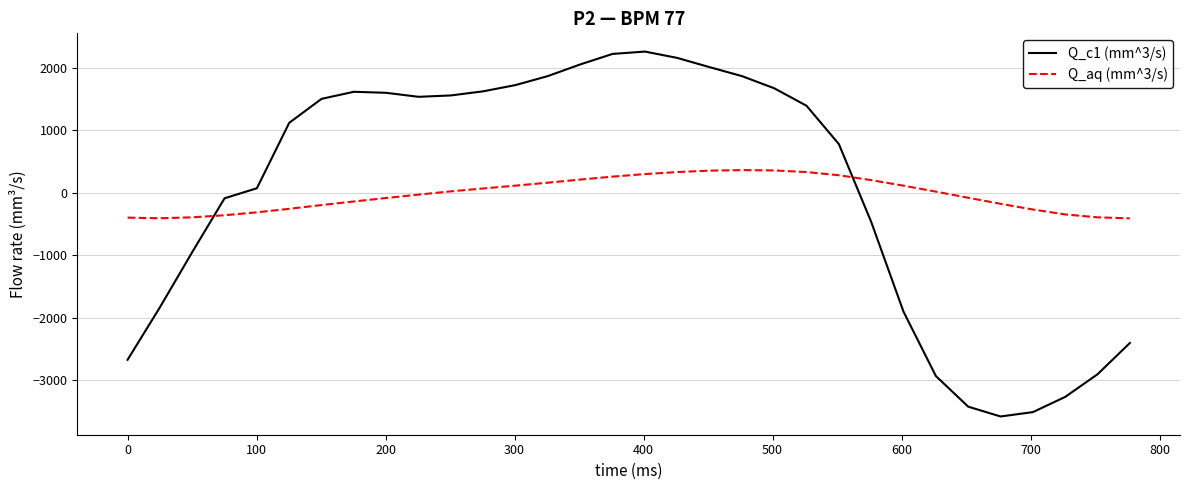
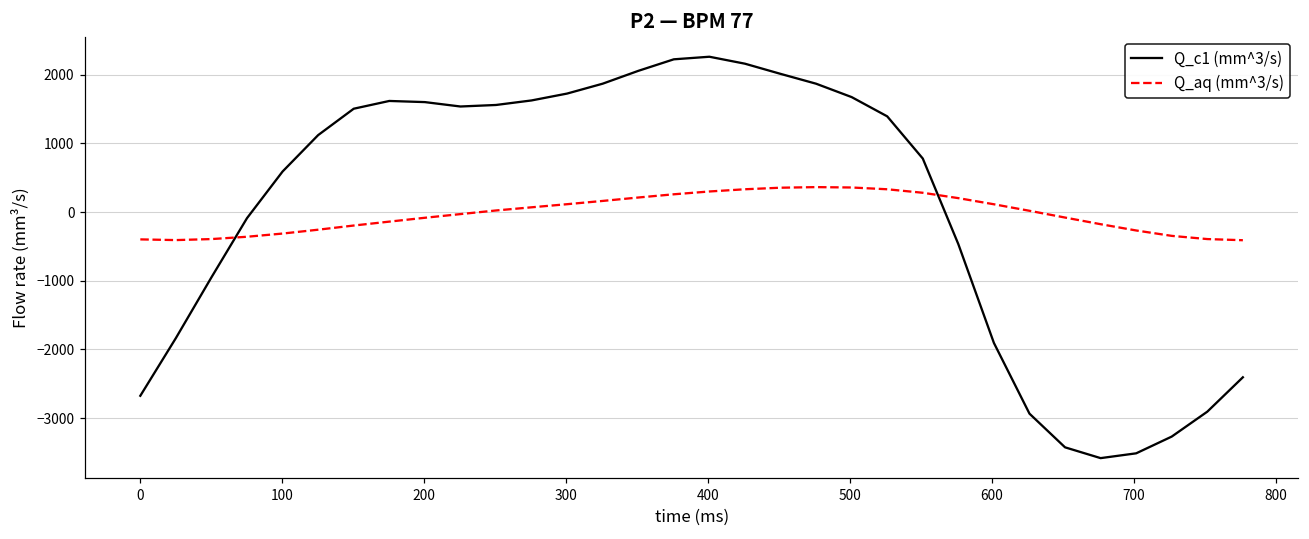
  {
    "Q_c1 (mm^3/s)": {
      "0": -2700,
-     "100": 100
+     "100": 600
    },
    "Q_aq (mm^3/s)": {
      "0": -400,
      "100": -300
    }
  }
